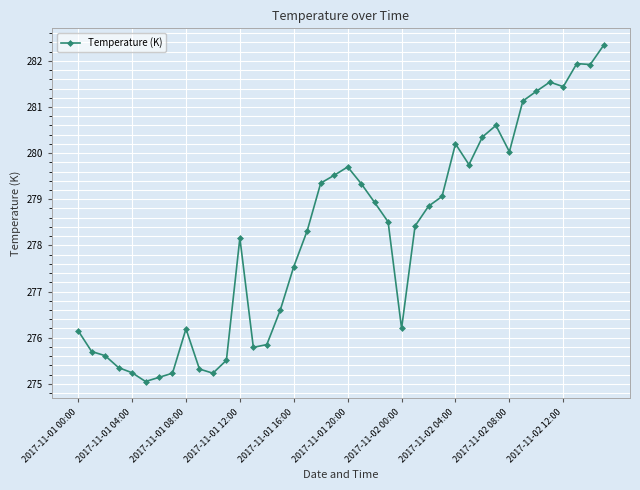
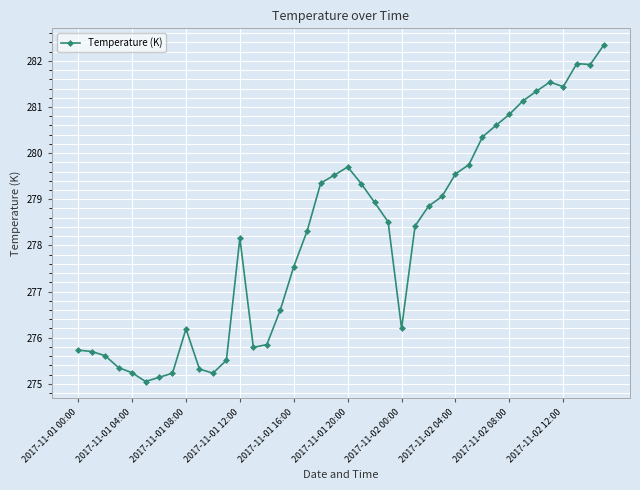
  {
-   "2017-11-01 00:00": 276.2,
+   "2017-11-01 00:00": 275.7,
    "2017-11-01 04:00": 275.2,
    "2017-11-01 08:00": 276.2,
    "2017-11-01 12:00": 278.2,
    "2017-11-01 16:00": 277.5,
    "2017-11-01 20:00": 279.7,
    "2017-11-02 00:00": 276.2,
-   "2017-11-02 04:00": 280.2,
-   "2017-11-02 08:00": 280.0,
+   "2017-11-02 04:00": 279.6,
+   "2017-11-02 08:00": 280.8,
    "2017-11-02 12:00": 281.4
  }
